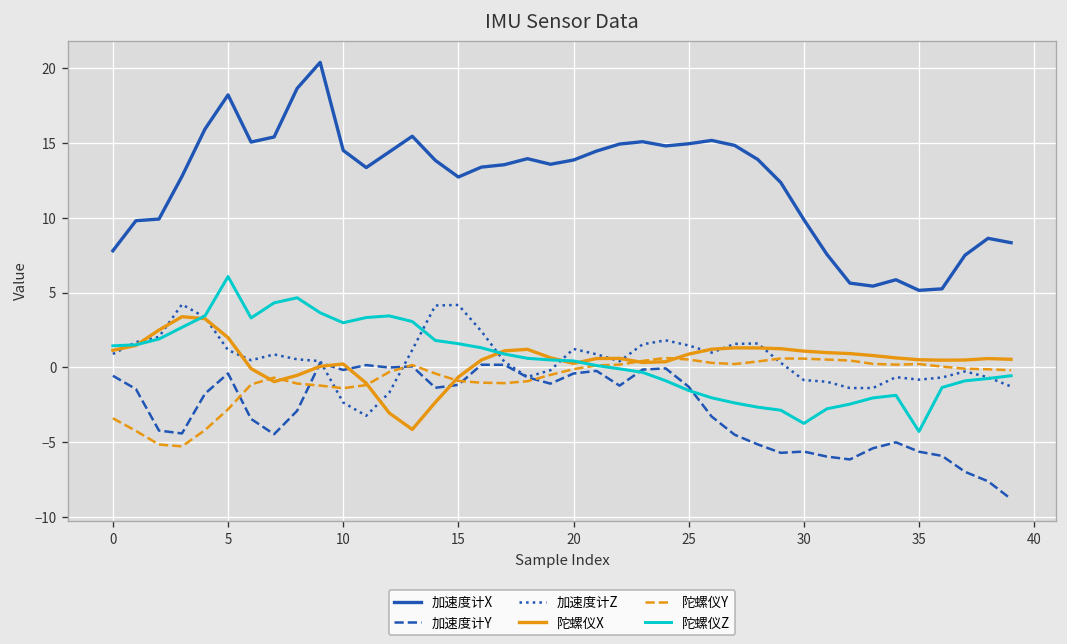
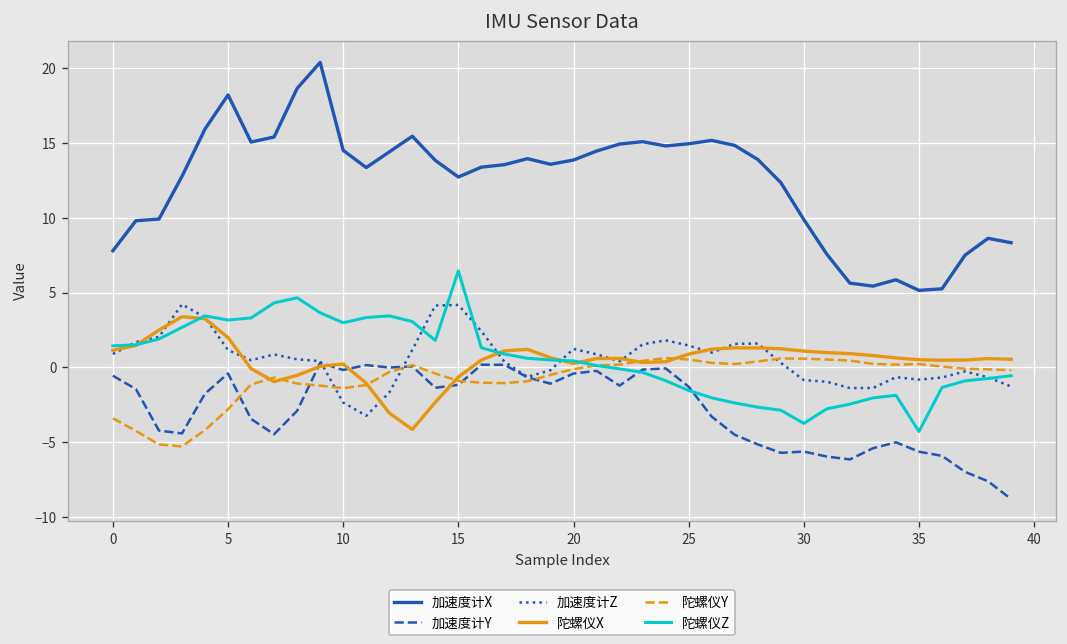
  {
    "陀螺仪Z": {
      "0": 1.4,
-     "5": 6.1,
+     "5": 3.2,
      "10": 3.0,
-     "15": 1.6,
+     "15": 6.5,
      "25": -1.5,
      "30": -3.7,
      "35": -4.3
    }
  }
